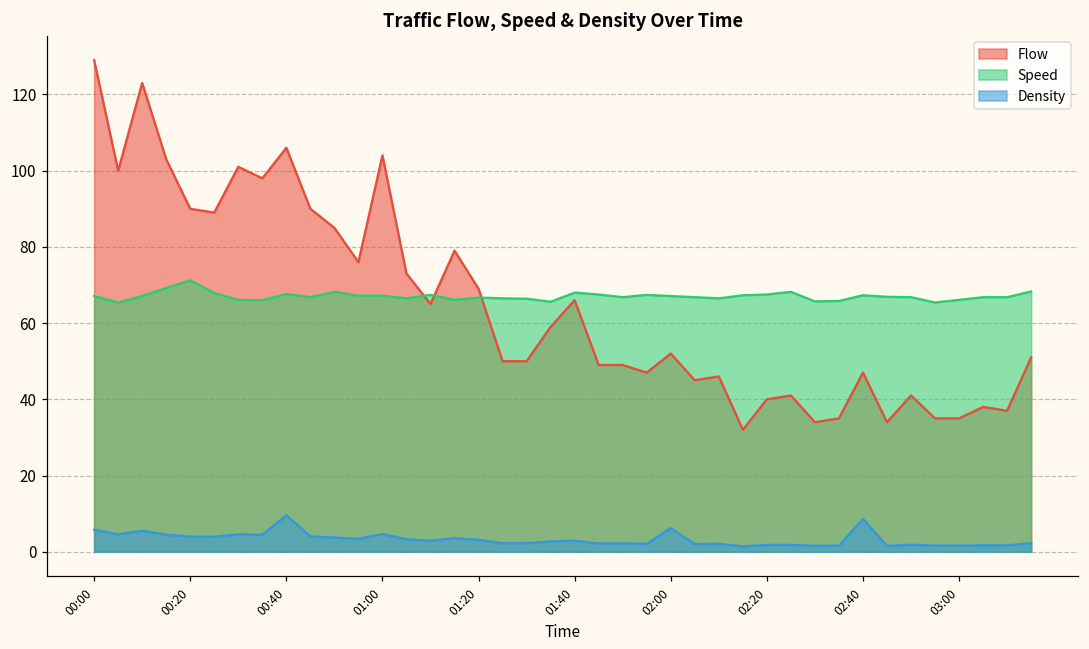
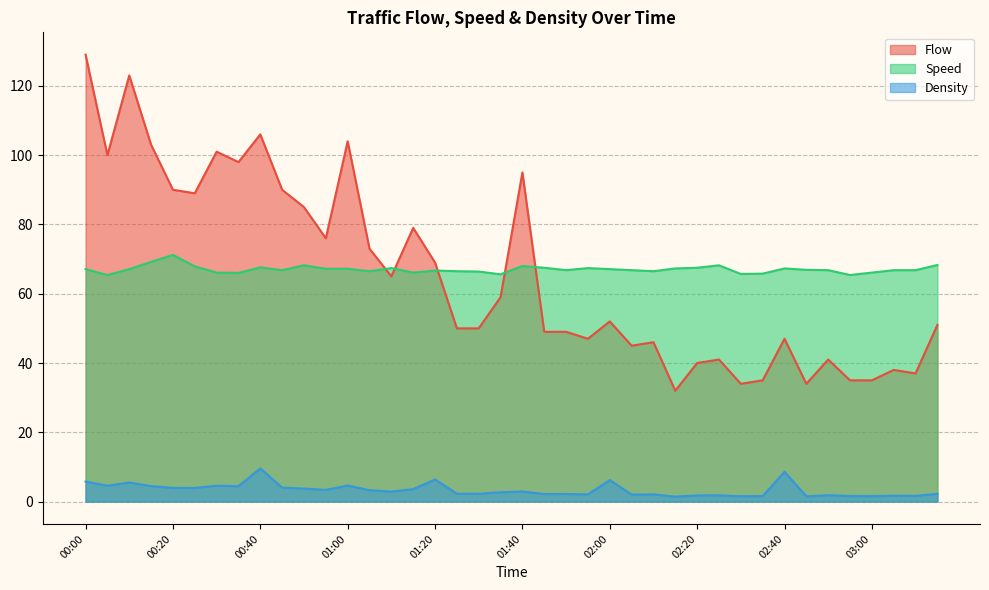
  {
    "Flow": {
      "00:00": 129,
      "00:20": 90,
      "00:40": 106,
      "01:00": 104,
      "01:20": 69,
-     "01:40": 66,
+     "01:40": 95,
      "02:00": 52,
      "02:20": 40,
      "02:40": 47,
      "03:00": 35
    },
    "Speed": {
      "00:00": 67,
      "00:20": 71,
      "00:40": 68,
      "01:00": 67,
      "01:20": 67,
      "01:40": 68,
      "02:00": 67,
      "02:20": 68,
      "02:40": 67,
      "03:00": 66
    },
    "Density": {
      "00:00": 6,
      "00:20": 4,
      "00:40": 10,
      "01:00": 5,
-     "01:20": 3,
+     "01:20": 6,
      "01:40": 3,
      "02:00": 6,
      "02:20": 2,
      "02:40": 9,
      "03:00": 2
    }
  }
